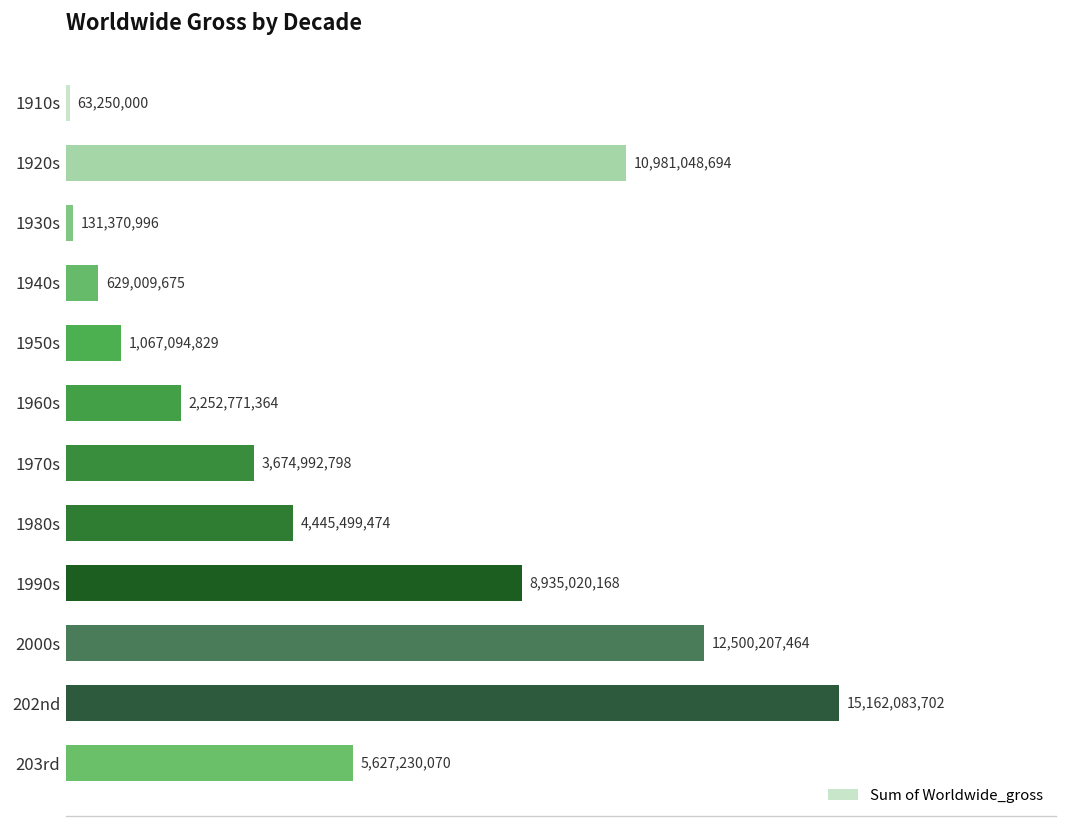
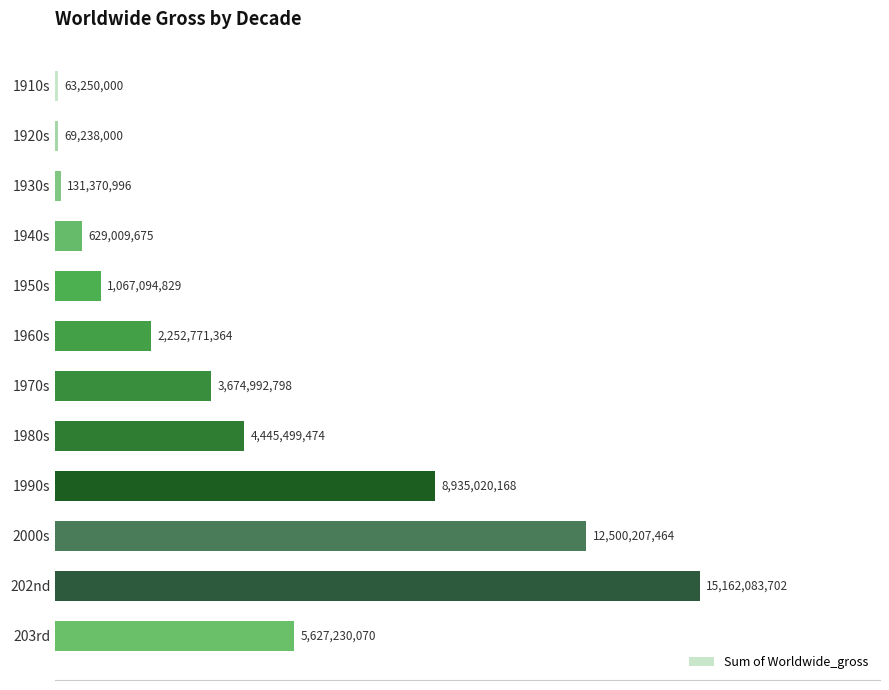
  {
    "1910s": "63,250,000",
-   "1920s": "10,981,048,694",
+   "1920s": "69,238,000",
    "1930s": "131,370,996",
    "1940s": "629,009,675",
    "1950s": "1,067,094,829",
    "1960s": "2,252,771,364",
    "1970s": "3,674,992,798",
    "1980s": "4,445,499,474",
    "1990s": "8,935,020,168",
    "2000s": "12,500,207,464",
    "202nd": "15,162,083,702",
    "203rd": "5,627,230,070"
  }
